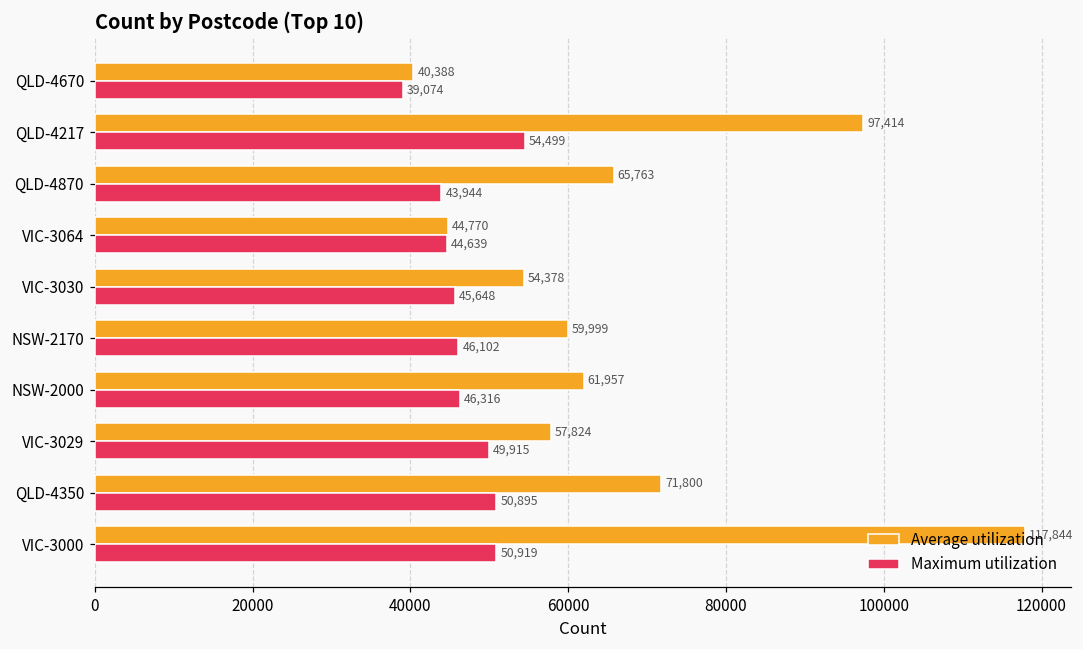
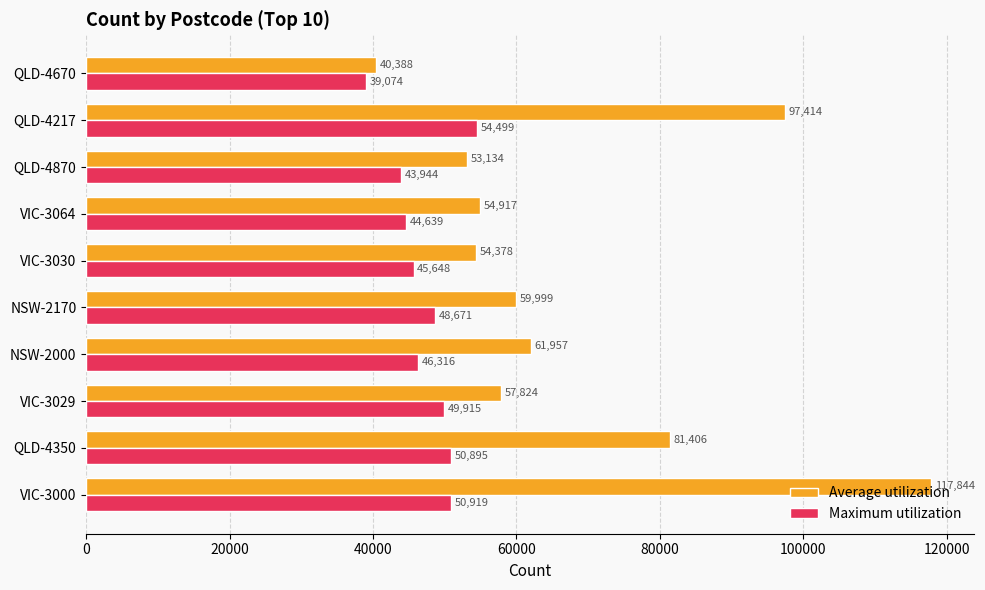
  {
    "Average utilization": {
      "QLD-4670": "40,388",
      "QLD-4217": "97,414",
-     "QLD-4870": "65,763",
-     "VIC-3064": "44,770",
+     "QLD-4870": "53,134",
+     "VIC-3064": "54,917",
      "VIC-3030": "54,378",
      "NSW-2170": "59,999",
      "NSW-2000": "61,957",
      "VIC-3029": "57,824",
-     "QLD-4350": "71,800",
+     "QLD-4350": "81,406",
      "VIC-3000": "117,844"
    },
    "Maximum utilization": {
      "QLD-4670": "39,074",
      "QLD-4217": "54,499",
      "QLD-4870": "43,944",
      "VIC-3064": "44,639",
      "VIC-3030": "45,648",
-     "NSW-2170": "46,102",
+     "NSW-2170": "48,671",
      "NSW-2000": "46,316",
      "VIC-3029": "49,915",
      "QLD-4350": "50,895",
      "VIC-3000": "50,919"
    }
  }
